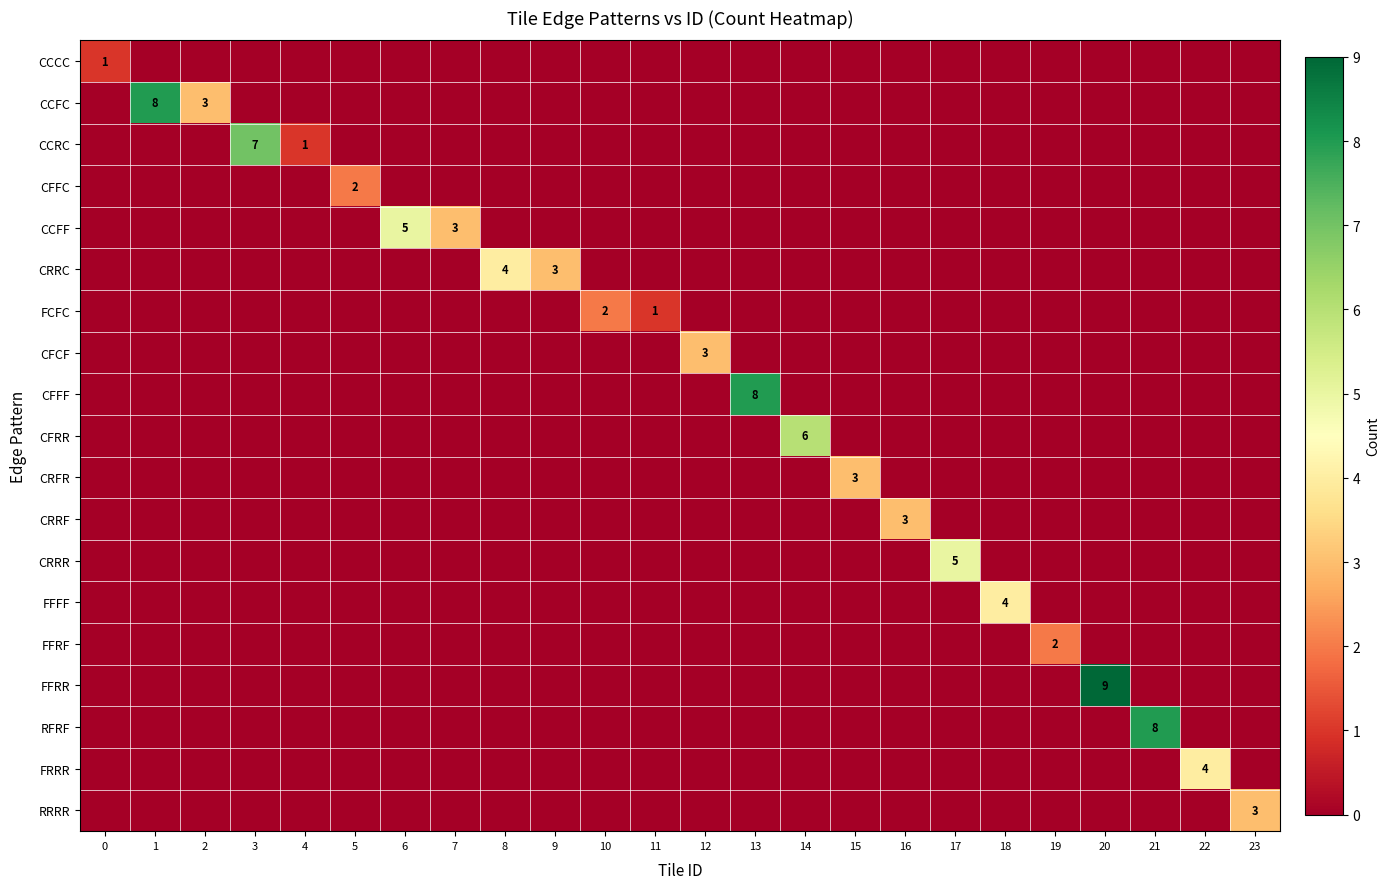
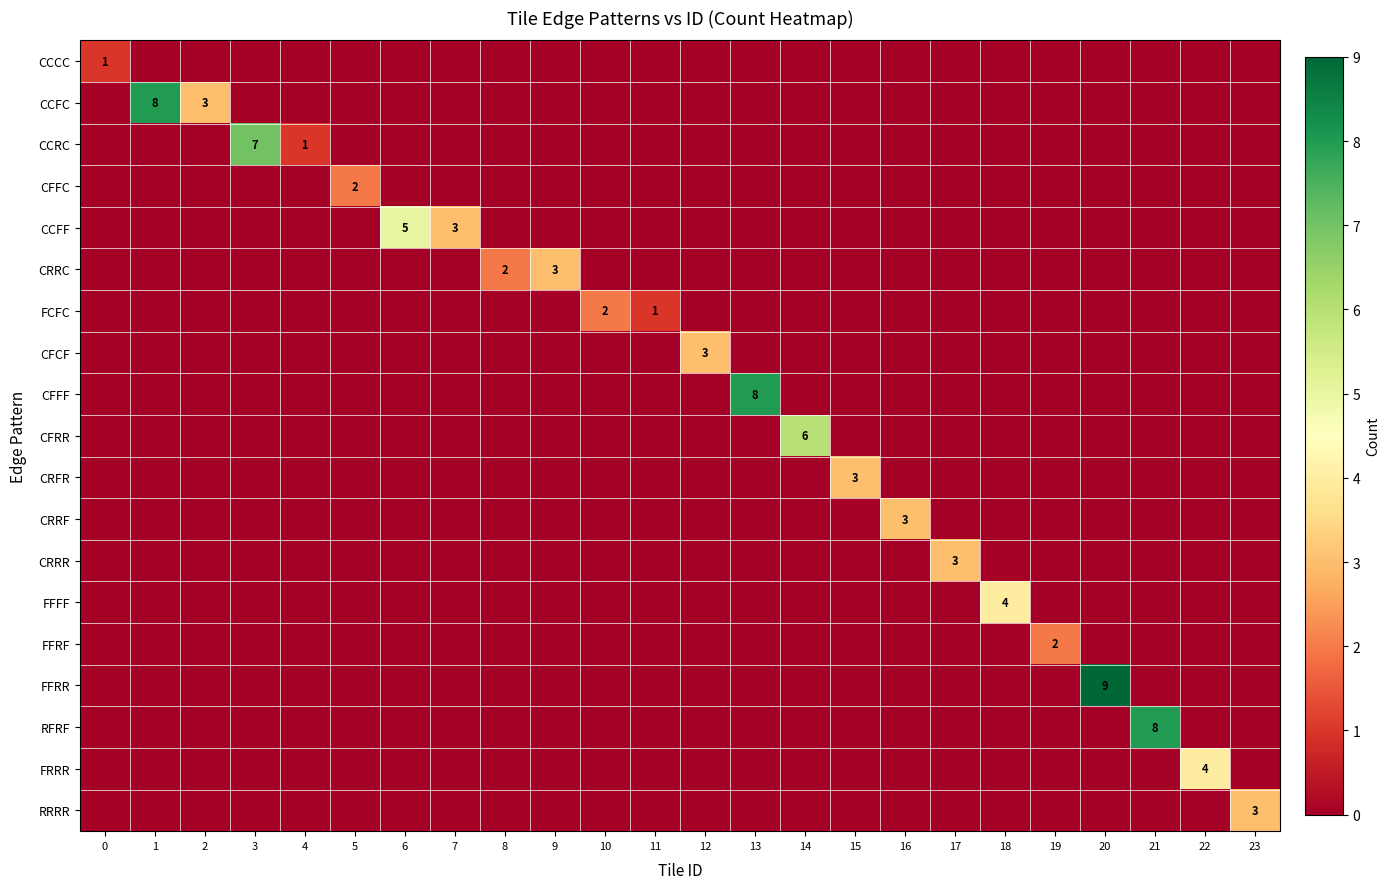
  {
    "CCCC": {
      "0": 1
    },
    "CCFC": {
      "1": 8,
      "2": 3
    },
    "CCRC": {
      "3": 7,
      "4": 1
    },
    "CFFC": {
      "5": 2
    },
    "CCFF": {
      "6": 5,
      "7": 3
    },
    "CRRC": {
-     "8": 4,
+     "8": 2,
      "9": 3
    },
    "FCFC": {
      "10": 2,
      "11": 1
    },
    "CFCF": {
      "12": 3
    },
    "CFFF": {
      "13": 8
    },
    "CFRR": {
      "14": 6
    },
    "CRFR": {
      "15": 3
    },
    "CRRF": {
      "16": 3
    },
    "CRRR": {
-     "17": 5
+     "17": 3
    },
    "FFFF": {
      "18": 4
    },
    "FFRF": {
      "19": 2
    },
    "FFRR": {
      "20": 9
    },
    "RFRF": {
      "21": 8
    },
    "FRRR": {
      "22": 4
    },
    "RRRR": {
      "23": 3
    }
  }
